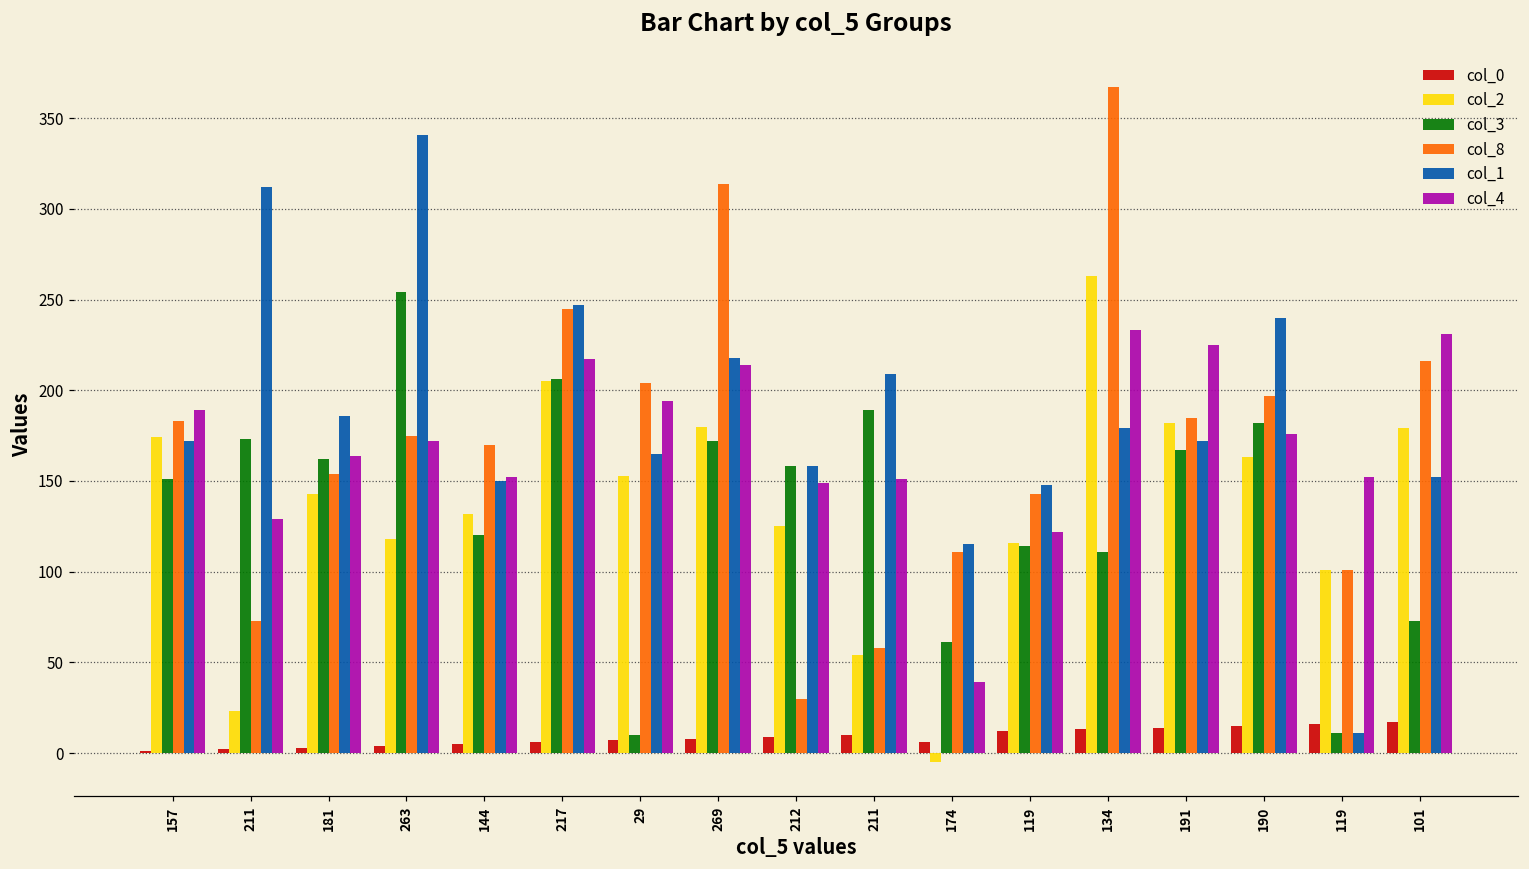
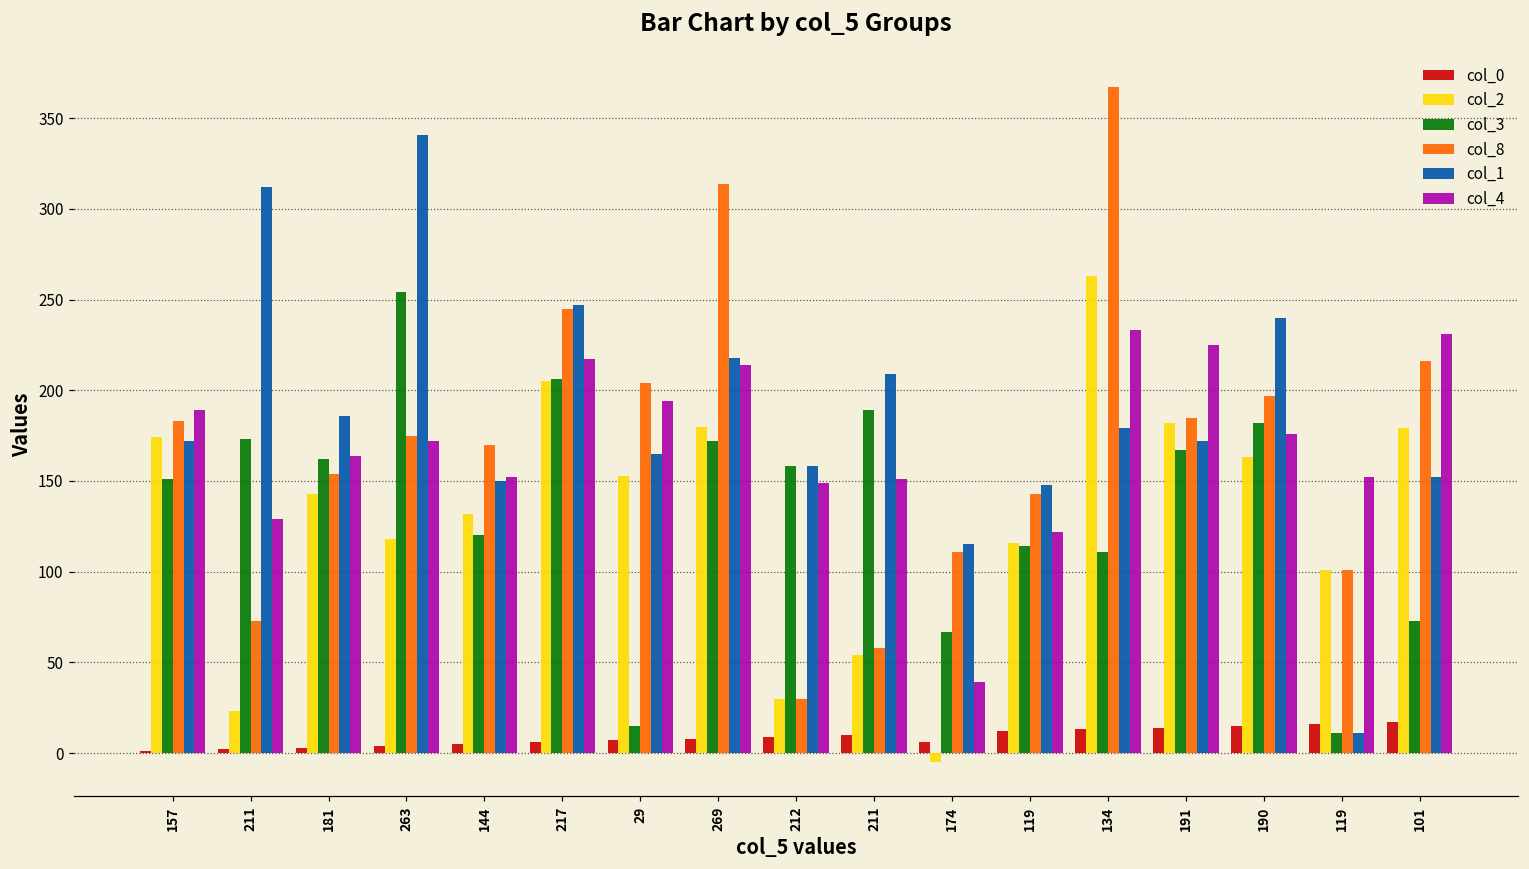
  {
    "col_0": {
      "181": 3,
      "263": 4,
      "144": 5,
      "217": 6,
      "29": 7,
      "269": 8,
      "212": 9,
      "174": 6,
      "134": 13,
      "191": 14,
      "190": 15,
      "101": 17
    },
    "col_2": {
      "157": 174,
      "181": 143,
      "263": 118,
      "144": 132,
      "217": 205,
      "29": 153,
      "269": 180,
-     "212": 125,
+     "212": 30,
      "174": -5,
      "134": 263,
      "191": 182,
      "190": 163,
      "101": 179
    },
    "col_3": {
      "157": 151,
      "181": 162,
      "263": 254,
      "144": 120,
      "217": 206,
-     "29": 10,
+     "29": 15,
      "269": 172,
      "212": 158,
-     "174": 61,
+     "174": 67,
      "134": 111,
      "191": 167,
      "190": 182,
      "101": 73
    },
    "col_8": {
      "157": 183,
      "181": 154,
      "263": 175,
      "144": 170,
      "217": 245,
      "29": 204,
      "269": 314,
      "212": 30,
      "174": 111,
      "134": 367,
      "191": 185,
      "190": 197,
      "101": 216
    },
    "col_1": {
      "157": 172,
      "181": 186,
      "263": 341,
      "144": 150,
      "217": 247,
      "29": 165,
      "269": 218,
      "212": 158,
      "174": 115,
      "134": 179,
      "191": 172,
      "190": 240,
      "101": 152
    },
    "col_4": {
      "157": 189,
      "181": 164,
      "263": 172,
      "144": 152,
      "217": 217,
      "29": 194,
      "269": 214,
      "212": 149,
      "174": 39,
      "134": 233,
      "191": 225,
      "190": 176,
      "101": 231
    }
  }
